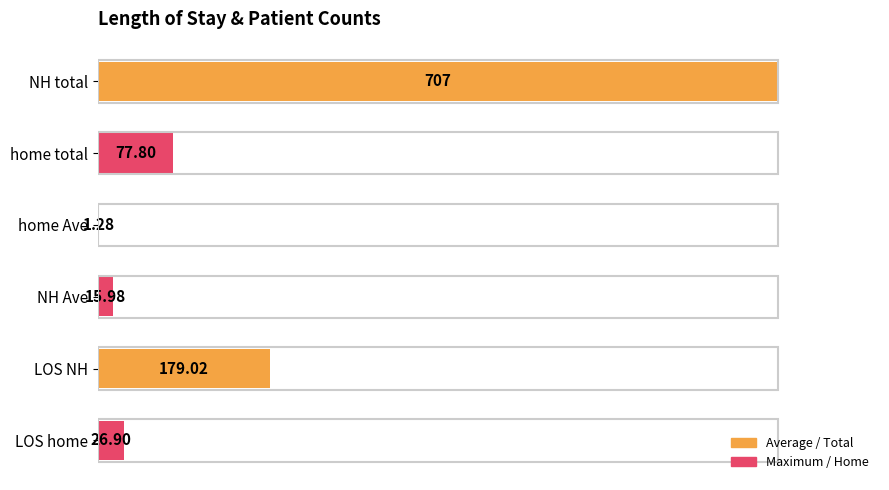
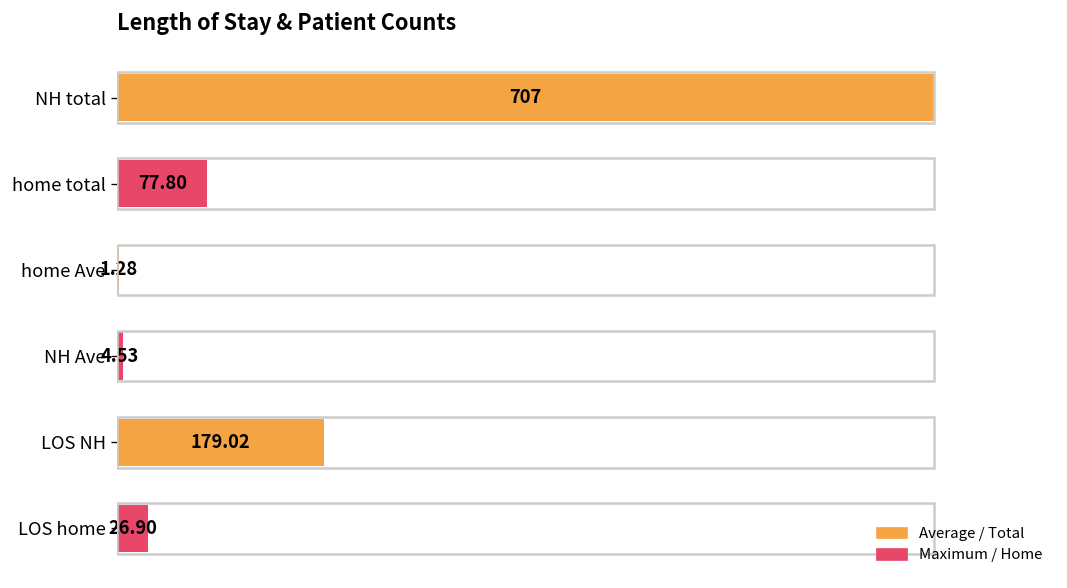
  {
-   "NH Ave": 15.98
+   "NH Ave": 4.53
  }
